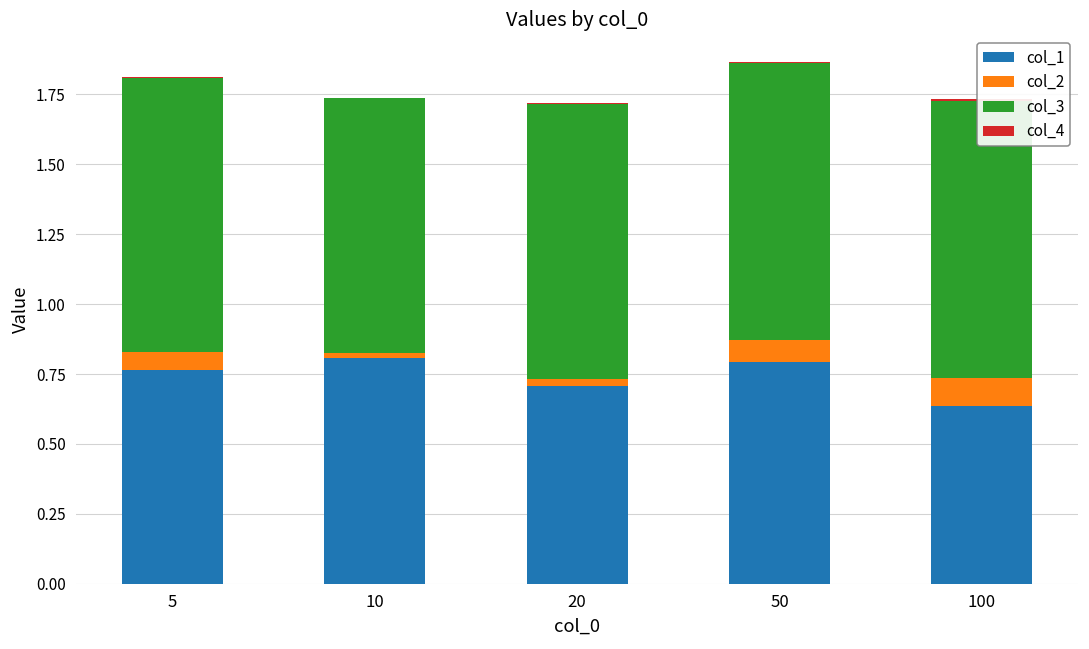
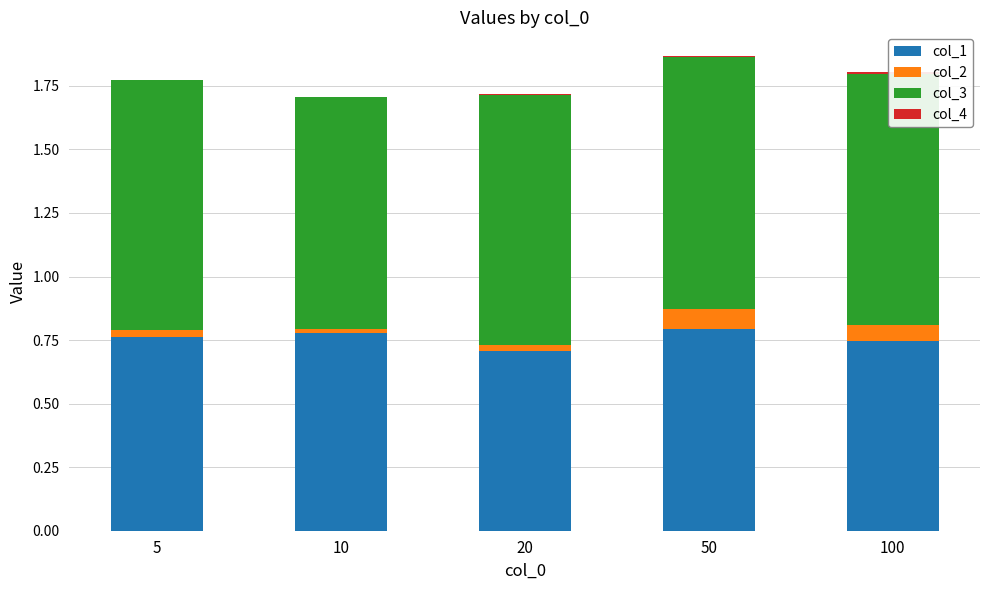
  {
    "col_1": {
      "5": 0.76,
-     "10": 0.81,
+     "10": 0.78,
      "20": 0.71,
      "50": 0.79,
-     "100": 0.64
+     "100": 0.75
    },
    "col_2": {
-     "5": 0.06,
+     "5": 0.03,
      "10": 0.02,
      "20": 0.02,
      "50": 0.08,
-     "100": 0.10
+     "100": 0.06
    },
    "col_3": {
      "5": 0.98,
      "10": 0.91,
      "20": 0.98,
      "50": 0.99
    }
  }
